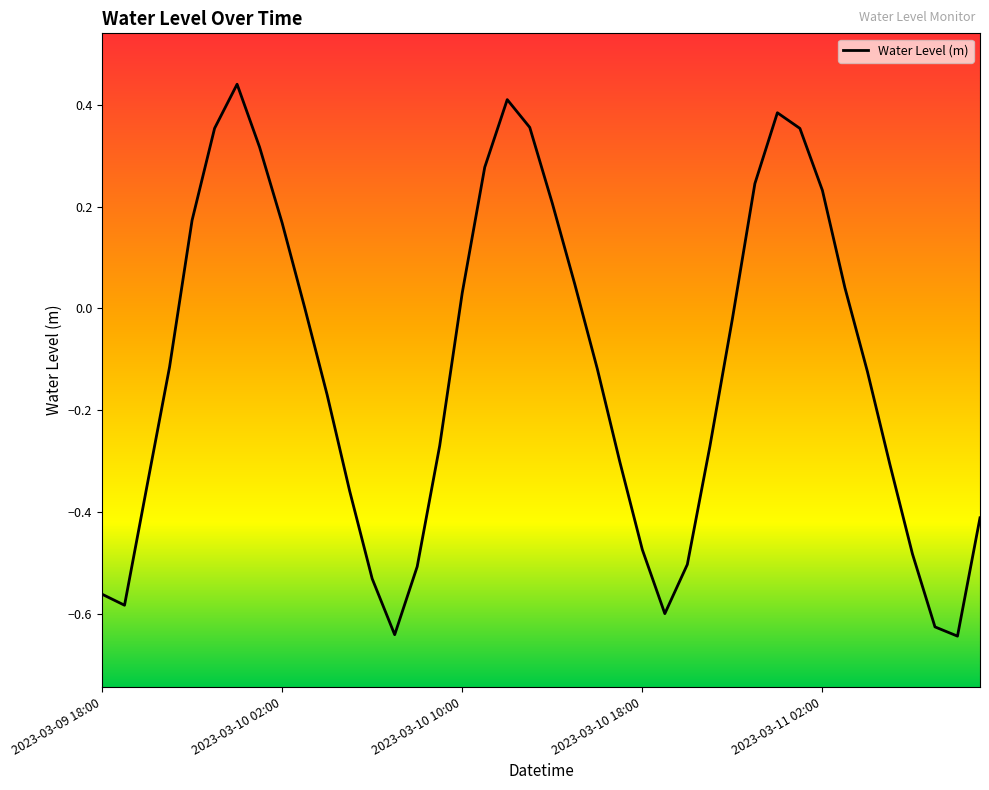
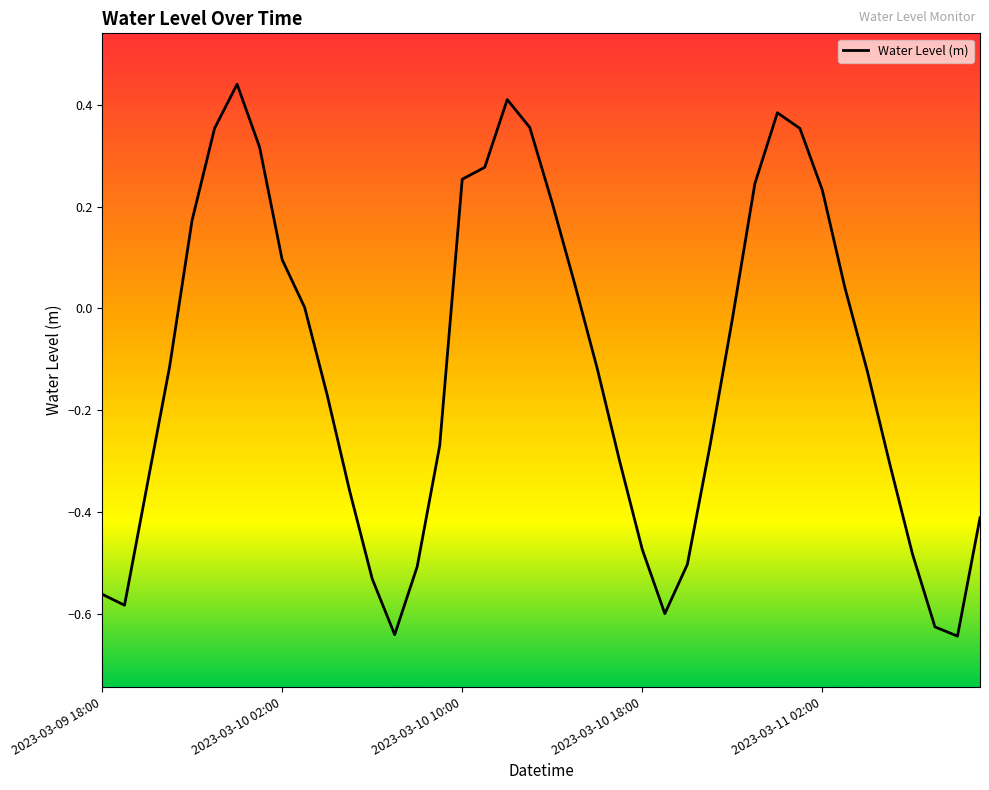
  {
    "2023-03-09 18:00": -0.56,
-   "2023-03-10 02:00": 0.17,
-   "2023-03-10 10:00": 0.03,
+   "2023-03-10 02:00": 0.10,
+   "2023-03-10 10:00": 0.25,
    "2023-03-10 18:00": -0.47,
    "2023-03-11 02:00": 0.23
  }
